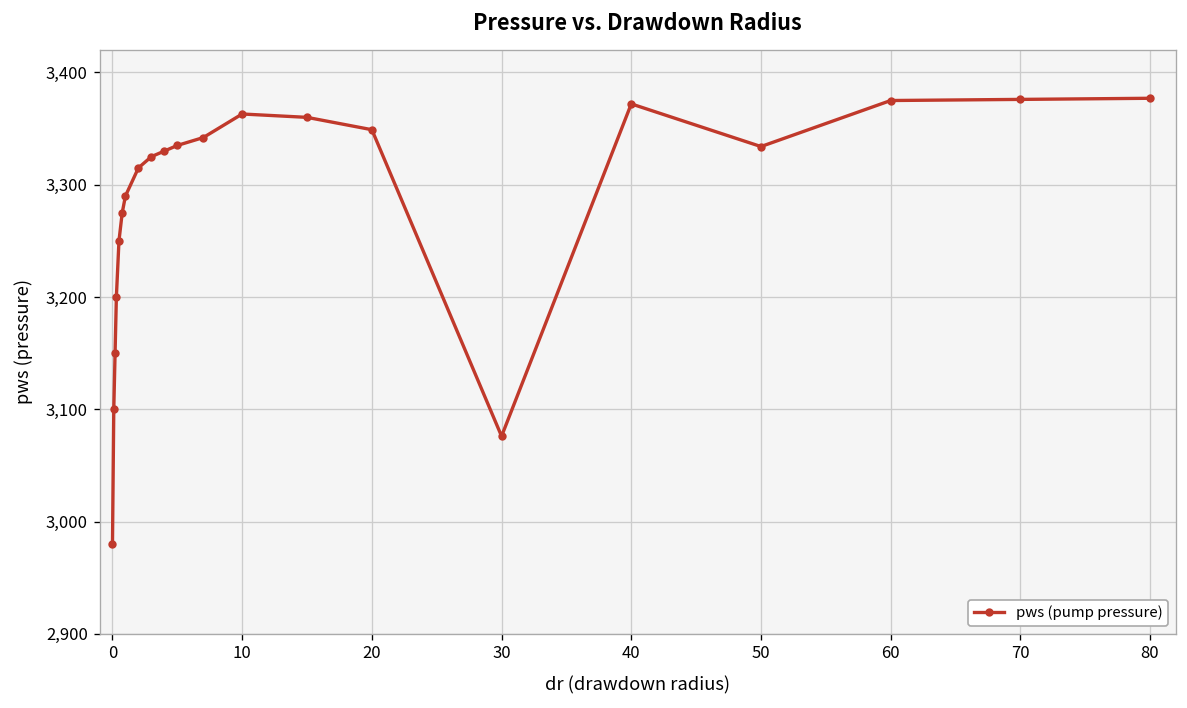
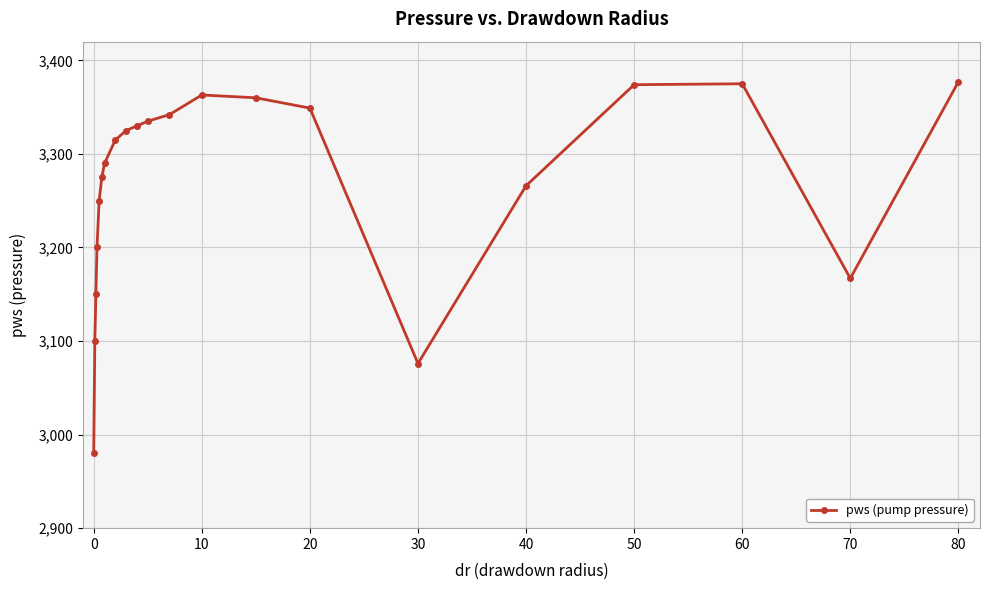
  {
    "0": "2,980",
    "10": "3,360",
    "20": "3,350",
    "30": "3,080",
-   "40": "3,370",
-   "50": "3,330",
+   "40": "3,270",
+   "50": "3,370",
    "60": "3,380",
-   "70": "3,380",
+   "70": "3,170",
    "80": "3,380"
  }
